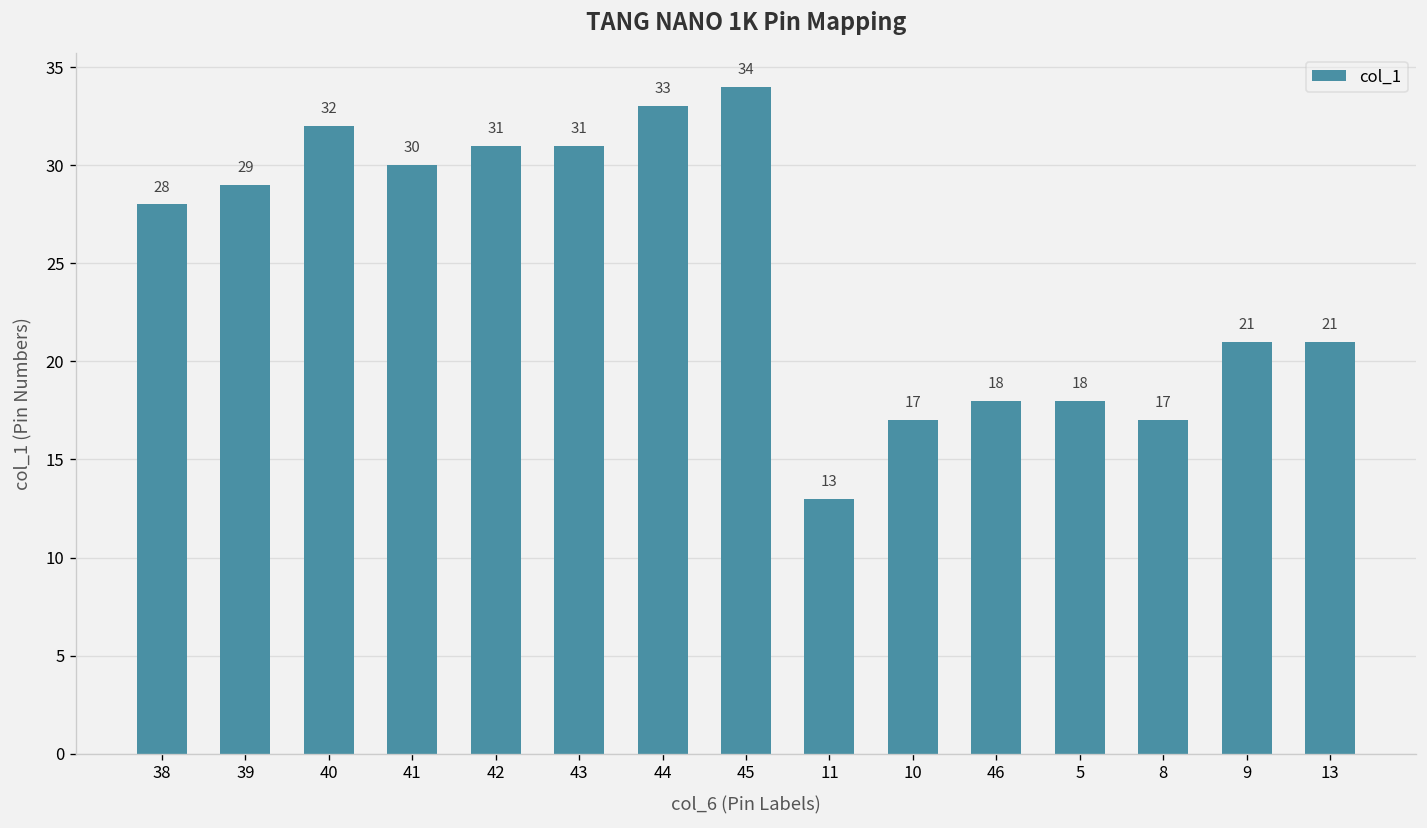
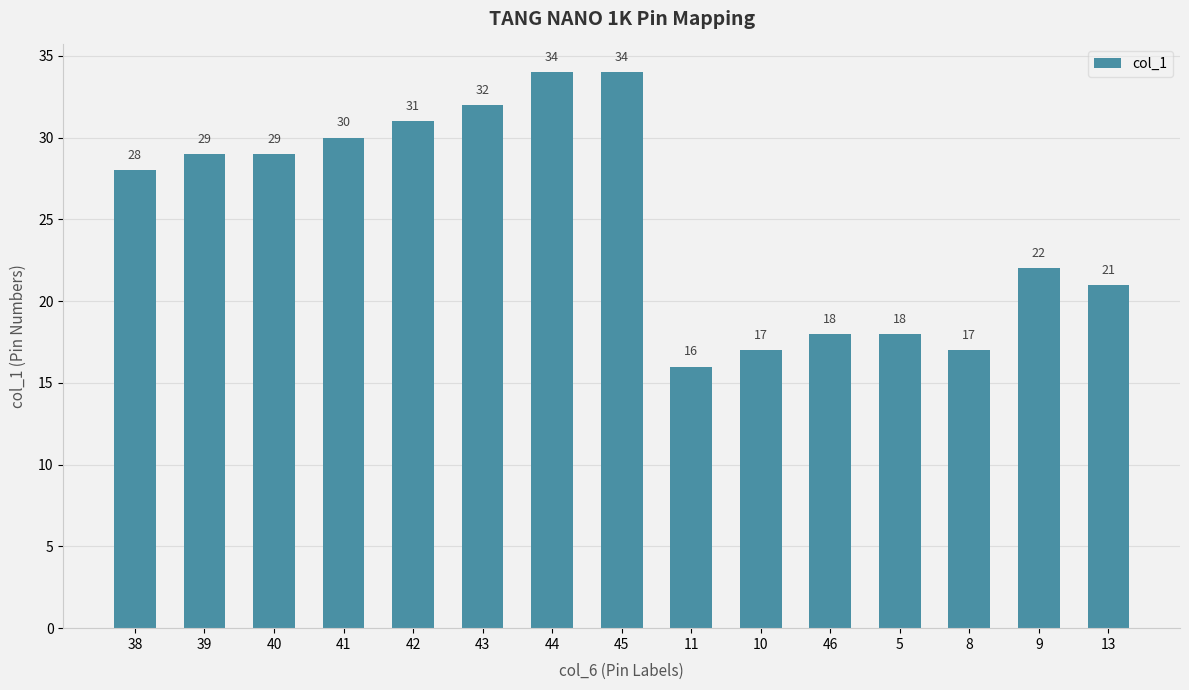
  {
    "38": 28,
    "39": 29,
-   "40": 32,
+   "40": 29,
    "41": 30,
    "42": 31,
-   "43": 31,
-   "44": 33,
+   "43": 32,
+   "44": 34,
    "45": 34,
-   "11": 13,
+   "11": 16,
    "10": 17,
    "46": 18,
    "5": 18,
    "8": 17,
-   "9": 21,
+   "9": 22,
    "13": 21
  }
